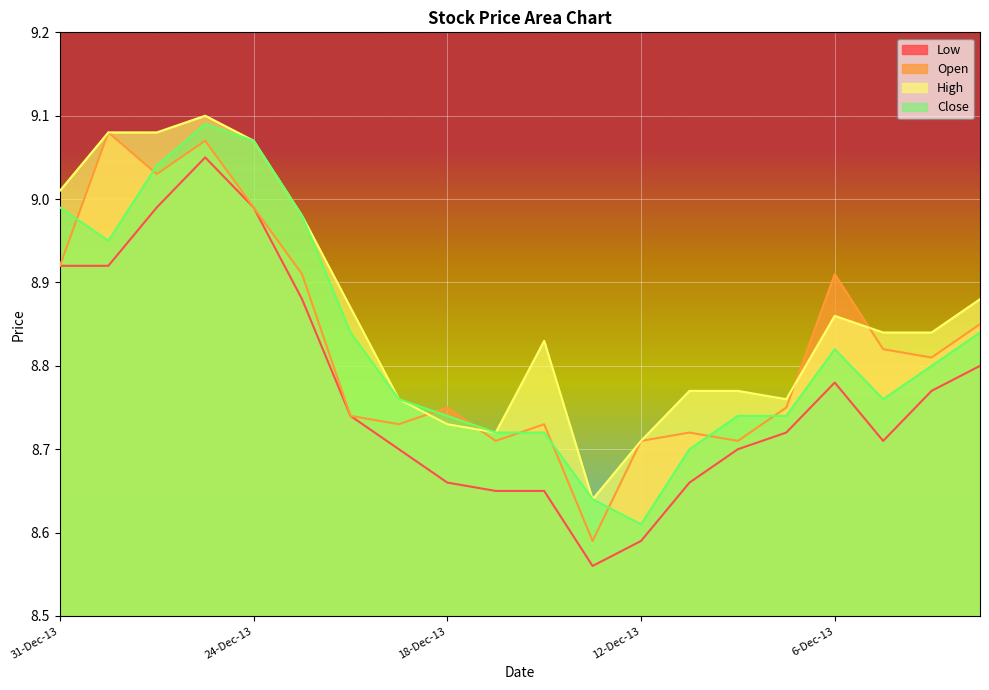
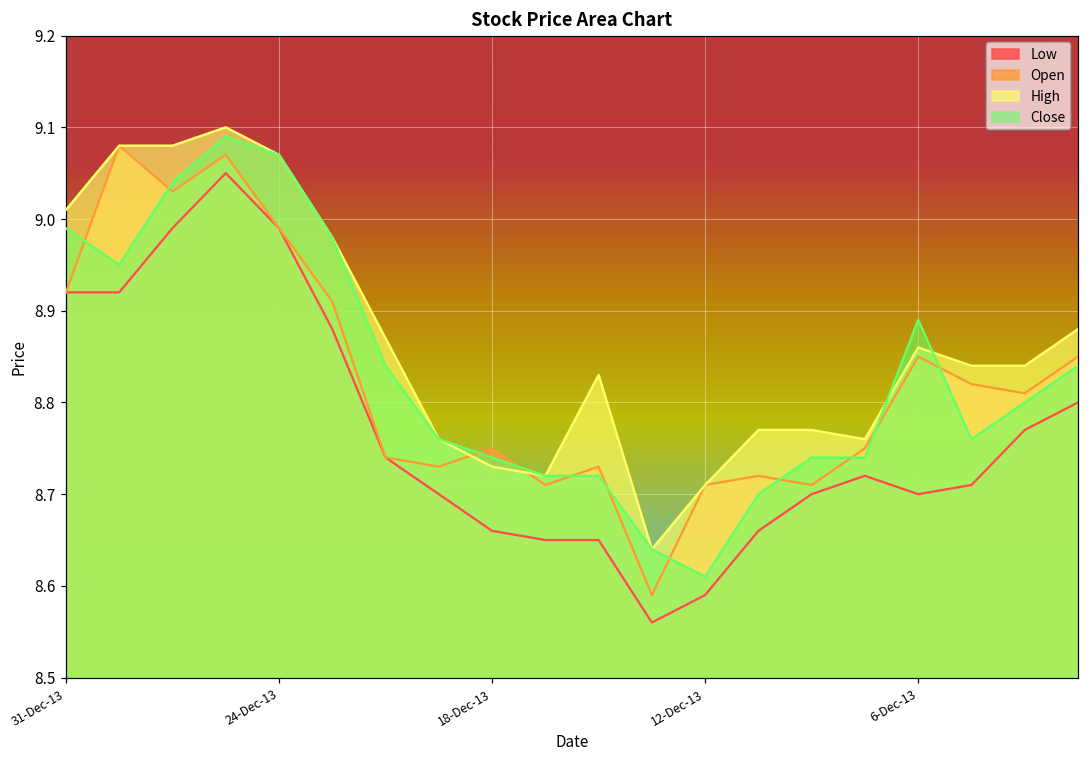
  {
    "Low": {
      "18-Dec-13": 8.66,
      "12-Dec-13": 8.59,
-     "6-Dec-13": 8.78
+     "6-Dec-13": 8.70
    },
    "Open": {
      "18-Dec-13": 8.75,
-     "6-Dec-13": 8.91
+     "6-Dec-13": 8.85
    },
    "High": {
      "31-Dec-13": 9.01,
      "18-Dec-13": 8.73,
      "6-Dec-13": 8.86
    },
    "Close": {
      "31-Dec-13": 8.99,
      "18-Dec-13": 8.74,
      "12-Dec-13": 8.61,
-     "6-Dec-13": 8.82
+     "6-Dec-13": 8.89
    }
  }
